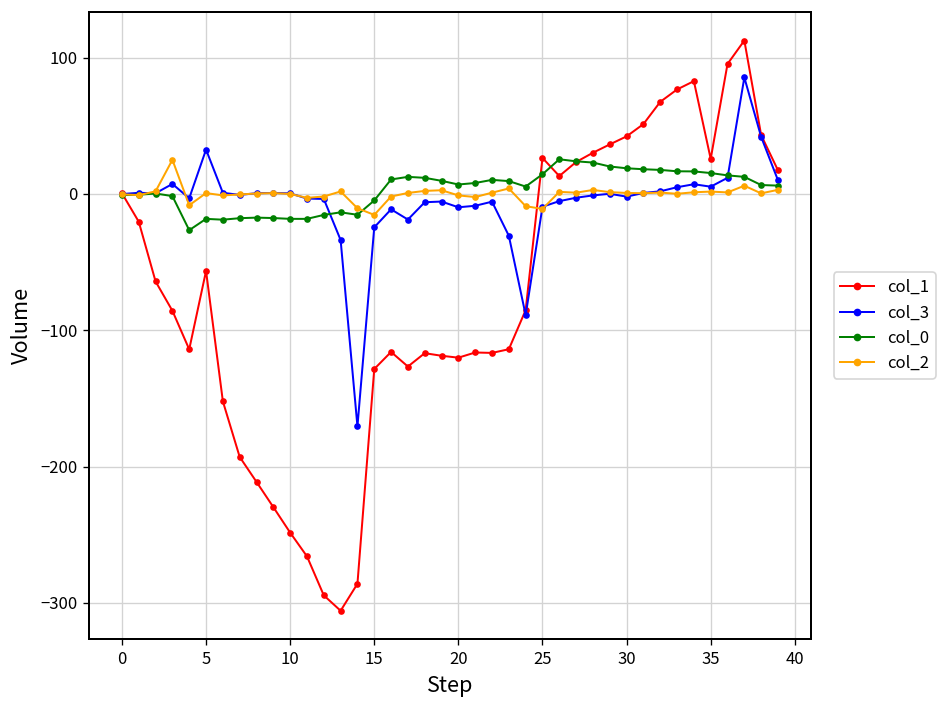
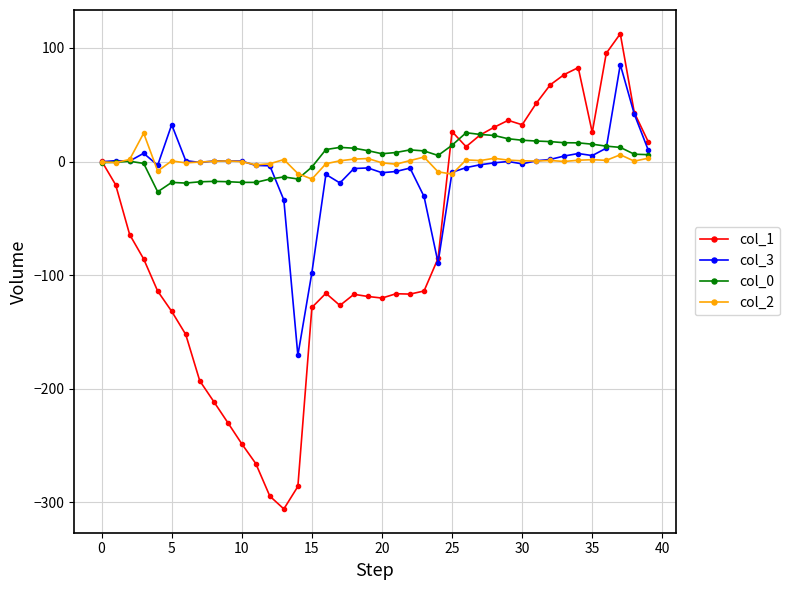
  {
    "col_1": {
-     "5": -57,
+     "5": -132,
      "10": -248,
      "15": -128,
      "20": -120,
      "25": 26,
-     "30": 42,
+     "30": 32,
      "35": 26
    },
    "col_3": {
      "5": 33,
-     "15": -25,
+     "15": -98,
      "20": -10,
      "30": -2,
      "35": 5
    },
    "col_0": {
      "5": -18,
      "10": -18,
      "15": -5,
      "20": 7,
      "25": 14,
      "30": 19,
      "35": 15
    },
    "col_2": {
      "5": 1,
      "15": -15,
      "20": -1,
      "30": 1,
      "35": 2
    }
  }
